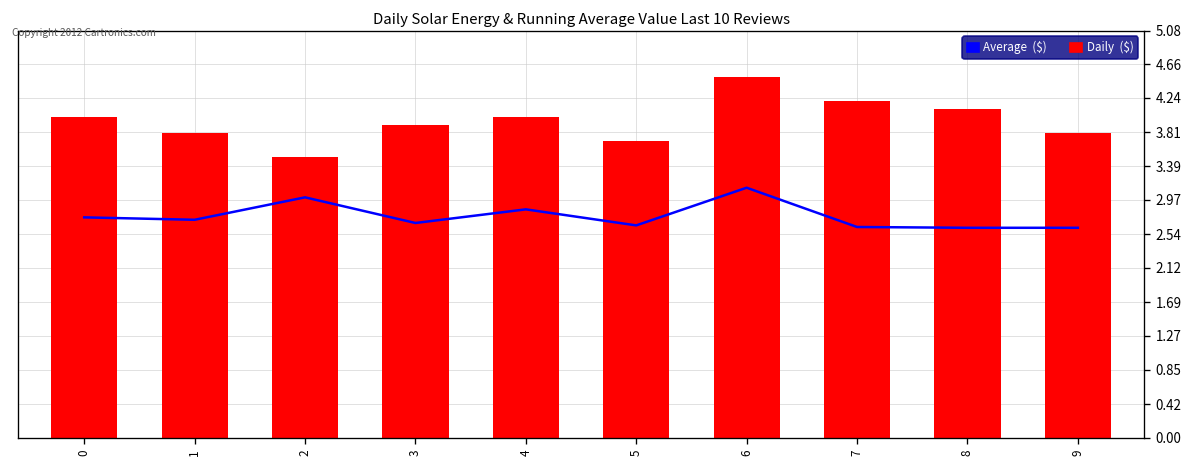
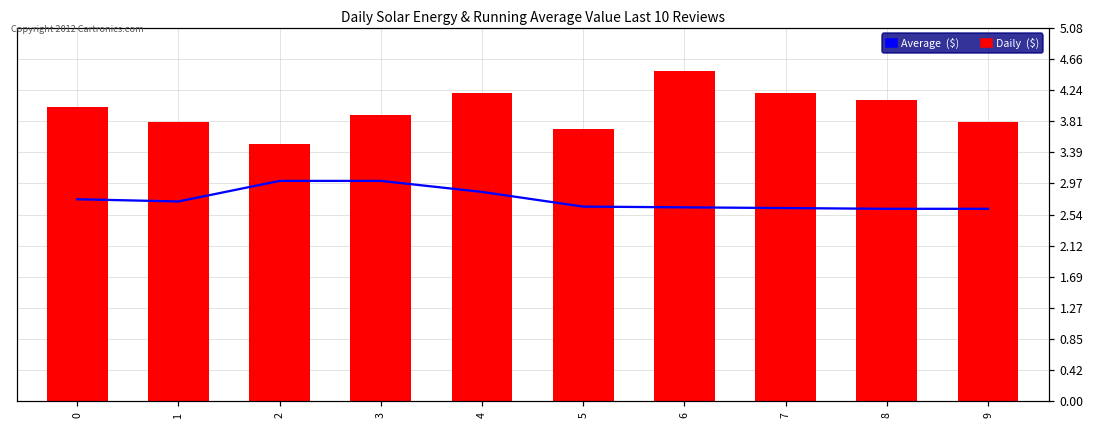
  {
    "Average ($)": {
      "0": 2.8,
      "1": 2.7,
      "2": 3.0,
-     "3": 2.7,
+     "3": 3.0,
      "4": 2.9,
      "5": 2.7,
-     "6": 3.1,
+     "6": 2.6,
      "7": 2.6,
      "8": 2.6,
      "9": 2.6
    },
    "Daily ($)": {
      "0": 4.0,
      "1": 3.8,
      "2": 3.5,
      "3": 3.9,
-     "4": 4.0,
+     "4": 4.2,
      "5": 3.7,
      "6": 4.5,
      "7": 4.2,
      "8": 4.1,
      "9": 3.8
    }
  }
